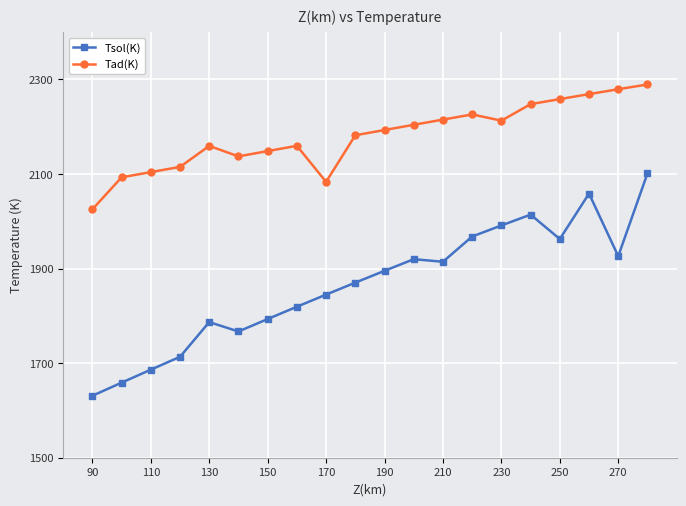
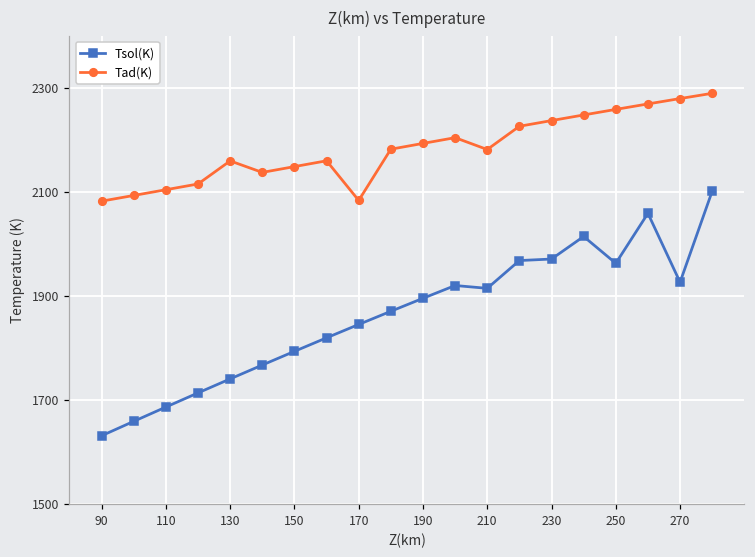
  {
    "Tsol(K)": {
      "90": 1630,
      "110": 1690,
-     "130": 1790,
+     "130": 1740,
      "150": 1790,
      "170": 1850,
      "190": 1900,
      "210": 1910,
-     "230": 1990,
+     "230": 1970,
      "250": 1960,
      "270": 1930
    },
    "Tad(K)": {
-     "90": 2030,
+     "90": 2080,
      "110": 2100,
      "130": 2160,
      "150": 2150,
      "170": 2080,
      "190": 2190,
-     "210": 2220,
-     "230": 2210,
+     "210": 2180,
+     "230": 2240,
      "250": 2260,
      "270": 2280
    }
  }
